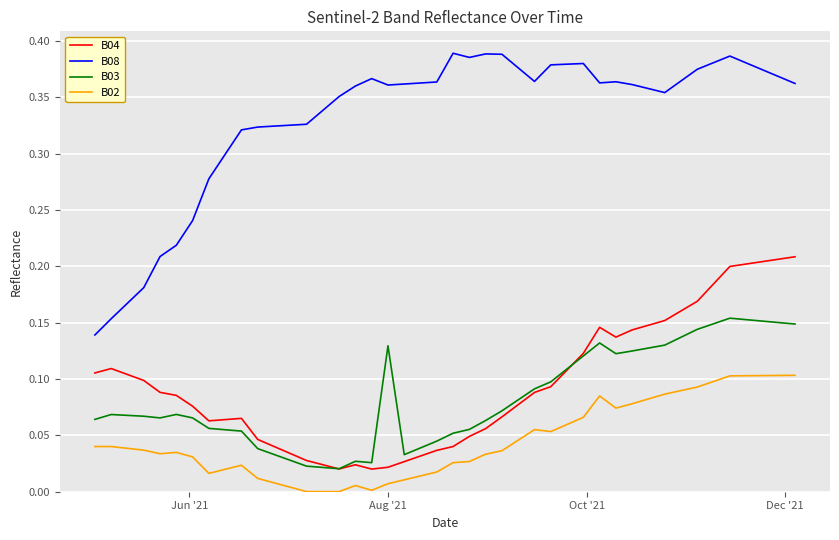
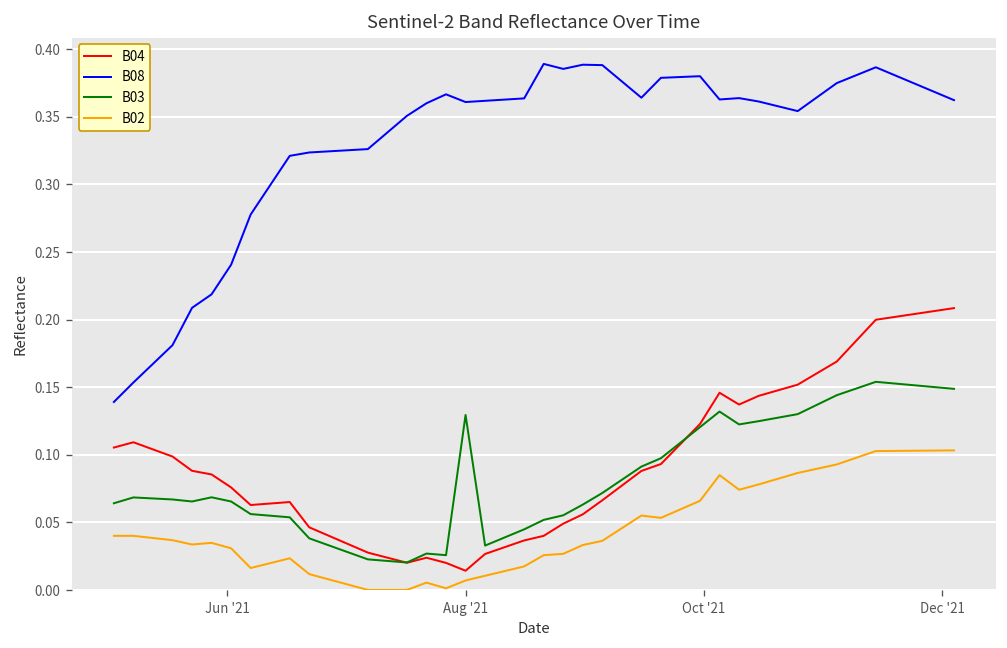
  {
    "B04": {
-     "Aug '21": 0.022
+     "Aug '21": 0.014
    },
    "B08": {
      "Aug '21": 0.361
    },
    "B03": {
      "Aug '21": 0.130
    },
    "B02": {
      "Aug '21": 0.007
    }
  }
